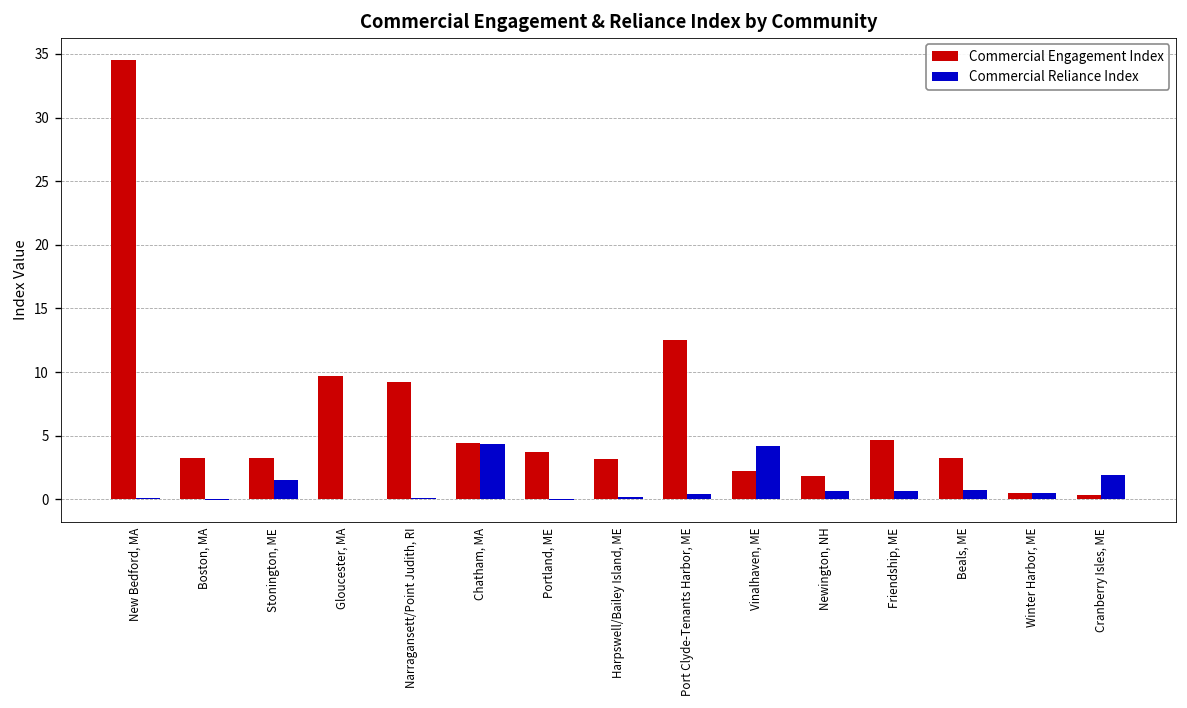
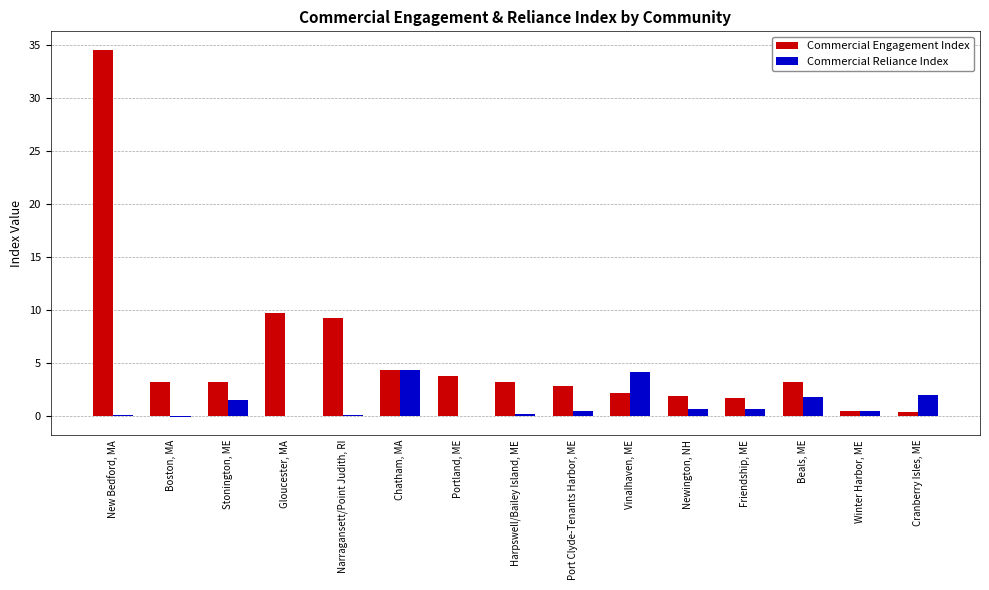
  {
    "Commercial Engagement Index": {
      "New Bedford, MA": 34.5,
      "Boston, MA": 3.2,
      "Stonington, ME": 3.2,
      "Gloucester, MA": 9.7,
      "Narragansett/Point Judith, RI": 9.3,
      "Chatham, MA": 4.4,
      "Portland, ME": 3.7,
      "Harpswell/Bailey Island, ME": 3.2,
-     "Port Clyde-Tenants Harbor, ME": 12.5,
+     "Port Clyde-Tenants Harbor, ME": 2.9,
      "Vinalhaven, ME": 2.2,
      "Newington, NH": 1.9,
-     "Friendship, ME": 4.7,
+     "Friendship, ME": 1.7,
      "Beals, ME": 3.3,
      "Winter Harbor, ME": 0.5,
      "Cranberry Isles, ME": 0.3
    },
    "Commercial Reliance Index": {
      "Stonington, ME": 1.5,
      "Chatham, MA": 4.4,
      "Port Clyde-Tenants Harbor, ME": 0.4,
      "Vinalhaven, ME": 4.2,
      "Newington, NH": 0.7,
      "Friendship, ME": 0.7,
-     "Beals, ME": 0.7,
+     "Beals, ME": 1.8,
      "Winter Harbor, ME": 0.5,
      "Cranberry Isles, ME": 2.0
    }
  }
